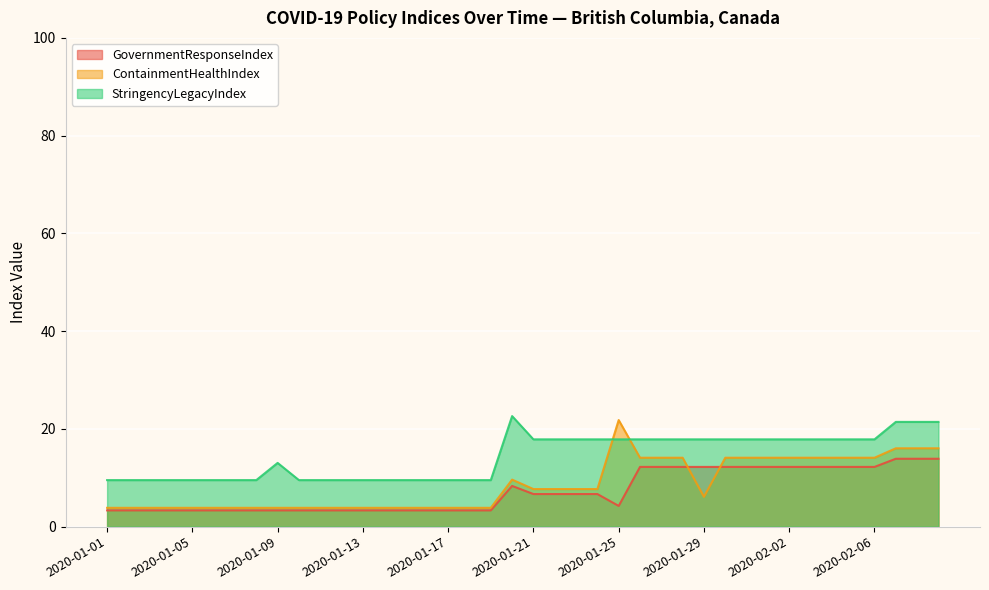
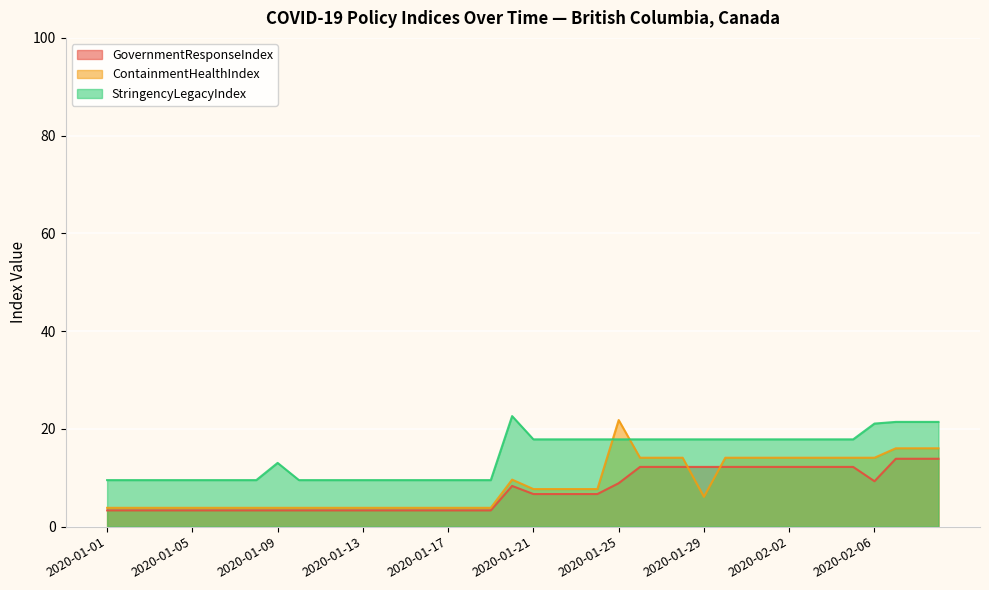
  {
    "GovernmentResponseIndex": {
      "2020-01-01": 3,
      "2020-01-05": 3,
      "2020-01-09": 3,
      "2020-01-13": 3,
      "2020-01-17": 3,
      "2020-01-21": 7,
-     "2020-01-25": 4,
+     "2020-01-25": 9,
      "2020-01-29": 12,
      "2020-02-02": 12,
-     "2020-02-06": 12
+     "2020-02-06": 9
    },
    "ContainmentHealthIndex": {
      "2020-01-01": 4,
      "2020-01-05": 4,
      "2020-01-09": 4,
      "2020-01-13": 4,
      "2020-01-17": 4,
      "2020-01-21": 8,
      "2020-01-25": 22,
      "2020-01-29": 6,
      "2020-02-02": 14,
      "2020-02-06": 14
    },
    "StringencyLegacyIndex": {
      "2020-01-01": 10,
      "2020-01-05": 10,
      "2020-01-09": 13,
      "2020-01-13": 10,
      "2020-01-17": 10,
      "2020-01-21": 18,
      "2020-01-25": 18,
      "2020-01-29": 18,
      "2020-02-02": 18,
-     "2020-02-06": 18
+     "2020-02-06": 21
    }
  }
